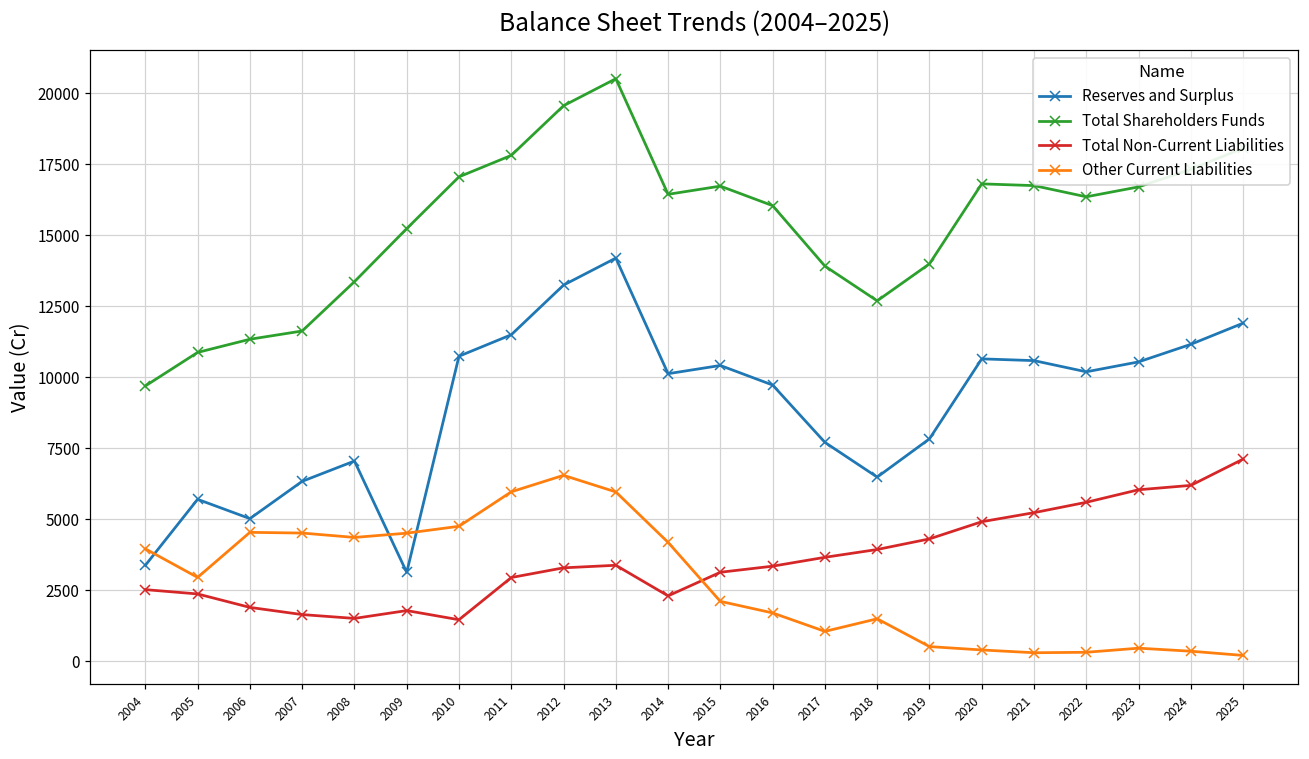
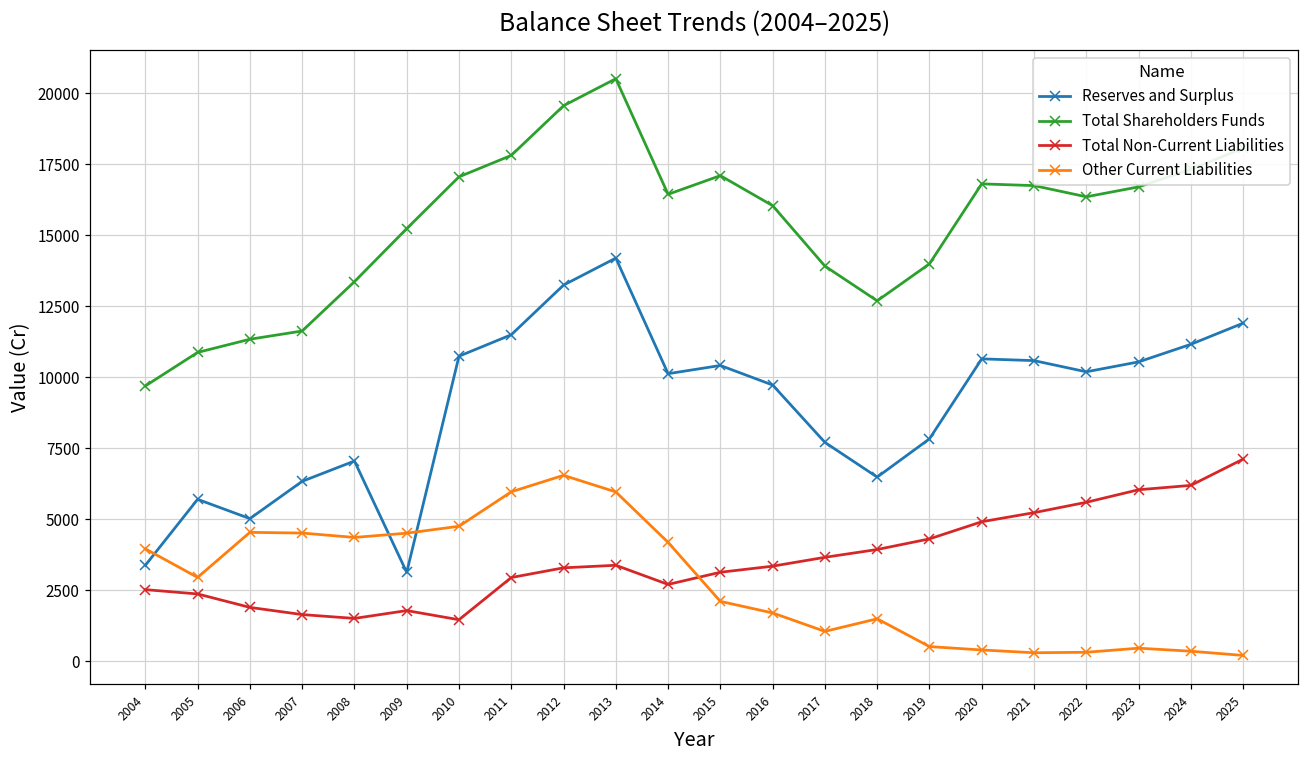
  {
    "Reserves and Surplus": {
      "2004": 3400,
      "2005": 5700,
      "2006": 5000,
      "2007": 6300,
      "2008": 7100,
      "2009": 3100,
      "2010": 10700,
      "2011": 11500,
      "2012": 13200,
      "2013": 14200,
      "2014": 10100,
      "2015": 10400,
      "2016": 9700,
      "2017": 7700,
      "2018": 6500,
      "2019": 7800,
      "2020": 10700,
      "2021": 10600,
      "2022": 10200,
      "2023": 10500,
      "2024": 11200,
      "2025": 11900
    },
    "Total Shareholders Funds": {
      "2004": 9700,
      "2005": 10900,
      "2006": 11300,
      "2007": 11600,
      "2008": 13400,
      "2009": 15200,
      "2010": 17100,
      "2011": 17800,
      "2012": 19600,
      "2013": 20500,
      "2014": 16400,
-     "2015": 16700,
+     "2015": 17100,
      "2016": 16000,
      "2017": 13900,
      "2018": 12700,
      "2019": 14000,
      "2020": 16800,
      "2021": 16800,
      "2022": 16400,
      "2023": 16700
    },
    "Total Non-Current Liabilities": {
      "2004": 2500,
      "2005": 2400,
      "2006": 1900,
      "2007": 1600,
      "2008": 1500,
      "2009": 1800,
      "2010": 1500,
      "2011": 3000,
      "2012": 3300,
      "2013": 3400,
-     "2014": 2300,
+     "2014": 2700,
      "2015": 3100,
      "2016": 3400,
      "2017": 3700,
      "2018": 3900,
      "2019": 4300,
      "2020": 4900,
      "2021": 5200,
      "2022": 5600,
      "2023": 6000,
      "2024": 6200,
      "2025": 7100
    },
    "Other Current Liabilities": {
      "2004": 4000,
      "2005": 3000,
      "2006": 4500,
      "2007": 4500,
      "2008": 4400,
      "2009": 4500,
      "2010": 4800,
      "2011": 6000,
      "2012": 6500,
      "2013": 6000,
      "2014": 4200,
      "2015": 2100,
      "2016": 1700,
      "2017": 1100,
      "2018": 1500,
      "2019": 500,
      "2020": 400,
      "2021": 300,
      "2022": 300,
      "2023": 500,
      "2024": 400,
      "2025": 200
    }
  }
